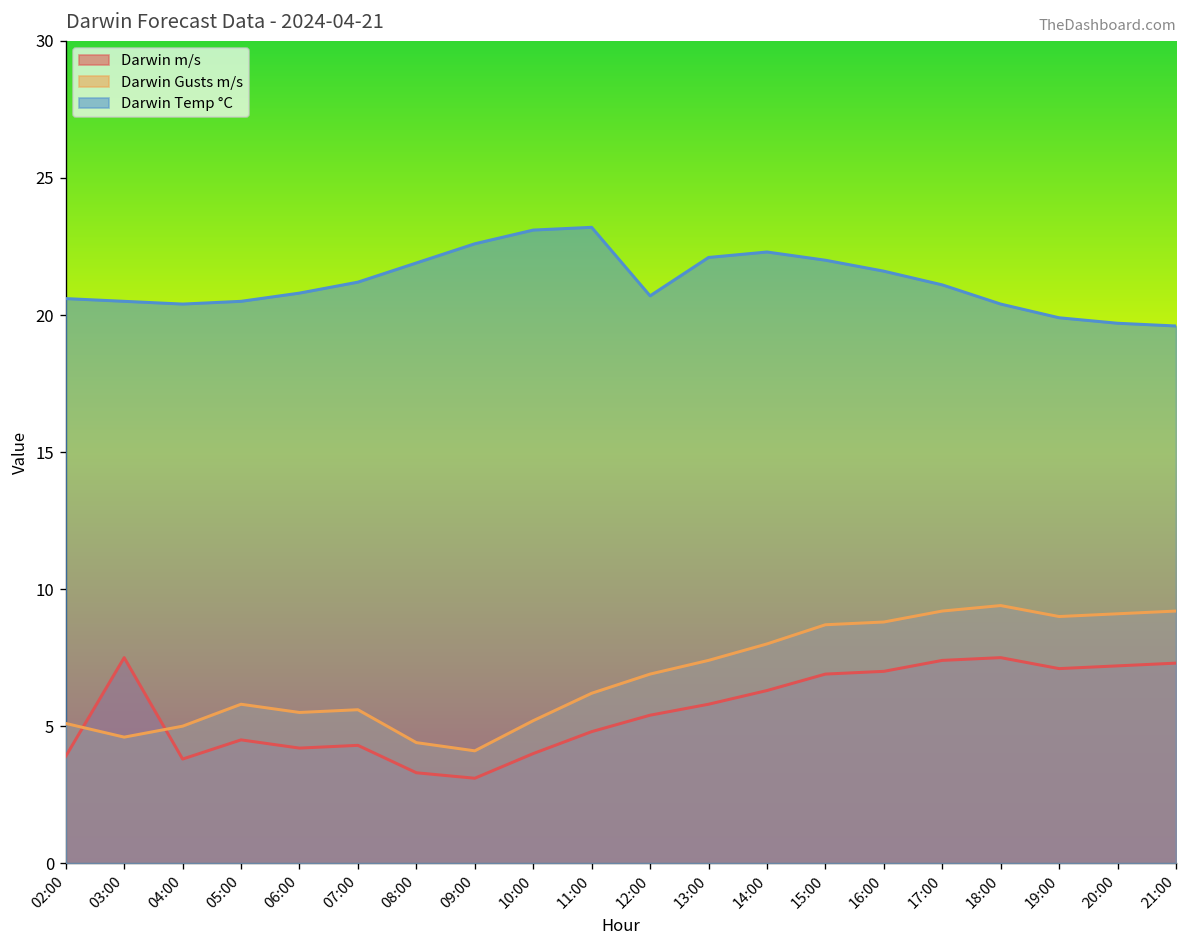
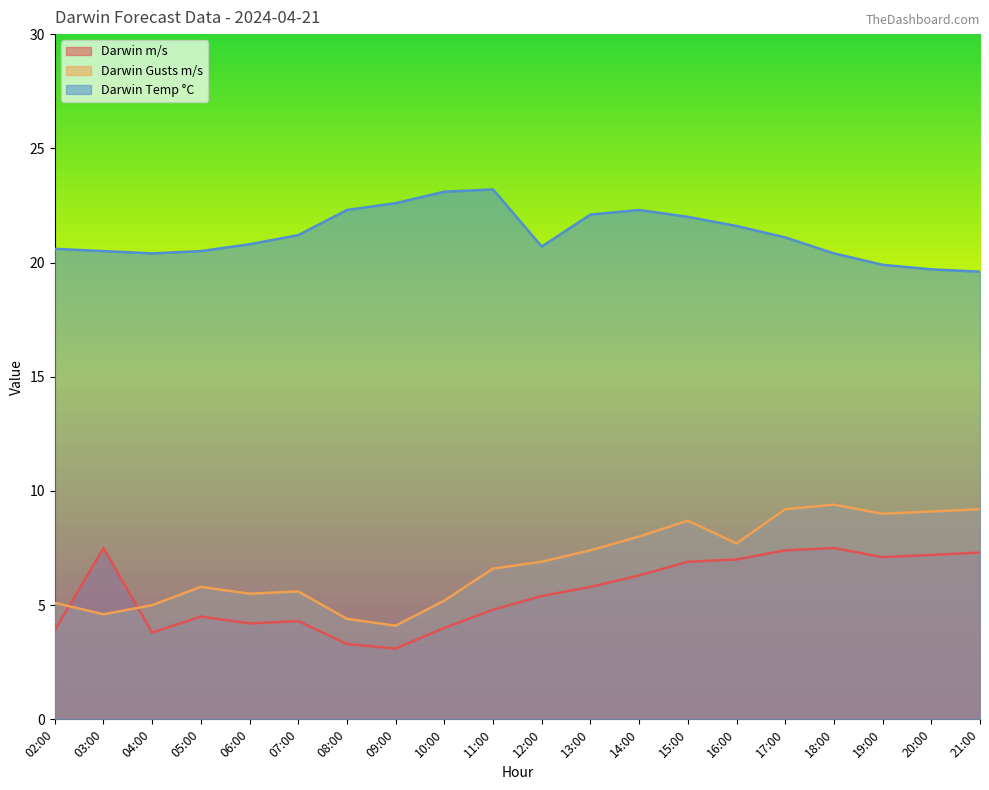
  {
    "Darwin m/s": {
      "02:00": 3.9,
      "03:00": 7.5,
      "04:00": 3.8,
      "05:00": 4.5,
      "06:00": 4.2,
      "07:00": 4.3,
      "08:00": 3.3,
      "09:00": 3.1,
      "10:00": 4.0,
      "11:00": 4.8,
      "12:00": 5.4,
      "13:00": 5.8,
      "14:00": 6.3,
      "15:00": 6.9,
      "16:00": 7.0,
      "17:00": 7.4,
      "18:00": 7.5,
      "19:00": 7.1,
      "20:00": 7.2,
      "21:00": 7.3
    },
    "Darwin Gusts m/s": {
      "02:00": 5.1,
      "03:00": 4.6,
      "04:00": 5.0,
      "05:00": 5.8,
      "06:00": 5.5,
      "07:00": 5.6,
      "08:00": 4.4,
      "09:00": 4.1,
      "10:00": 5.2,
-     "11:00": 6.2,
+     "11:00": 6.6,
      "12:00": 6.9,
      "13:00": 7.4,
      "14:00": 8.0,
      "15:00": 8.7,
-     "16:00": 8.8,
+     "16:00": 7.7,
      "17:00": 9.2,
      "18:00": 9.4,
      "19:00": 9.0,
      "20:00": 9.1,
      "21:00": 9.2
    },
    "Darwin Temp °C": {
      "02:00": 20.6,
      "03:00": 20.5,
      "04:00": 20.4,
      "05:00": 20.5,
      "06:00": 20.8,
      "07:00": 21.2,
-     "08:00": 21.9,
+     "08:00": 22.3,
      "09:00": 22.6,
      "10:00": 23.1,
      "11:00": 23.2,
      "12:00": 20.7,
      "13:00": 22.1,
      "14:00": 22.3,
      "15:00": 22.0,
      "16:00": 21.6,
      "17:00": 21.1,
      "18:00": 20.4,
      "19:00": 19.9,
      "20:00": 19.7,
      "21:00": 19.6
    }
  }
